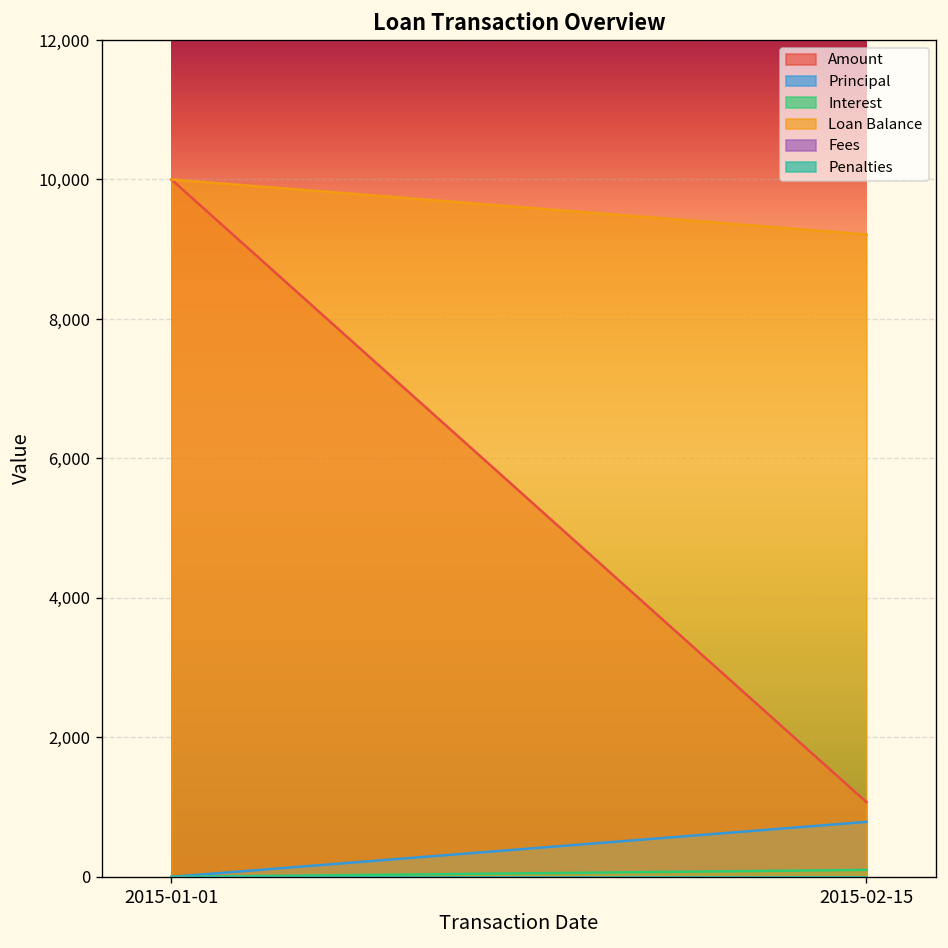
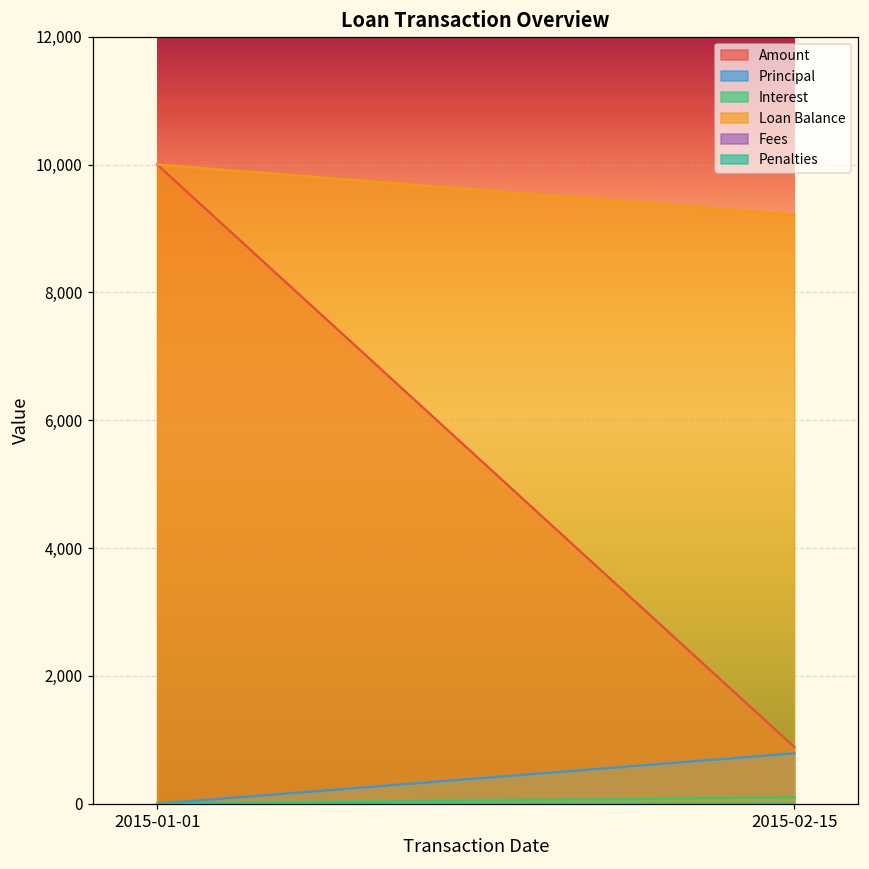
  {
    "Amount": {
-     "2015-02-15": "1,100"
+     "2015-02-15": "900"
    },
    "Principal": {
      "2015-02-15": "800"
    },
    "Loan Balance": {
      "2015-02-15": "9,200"
    }
  }
